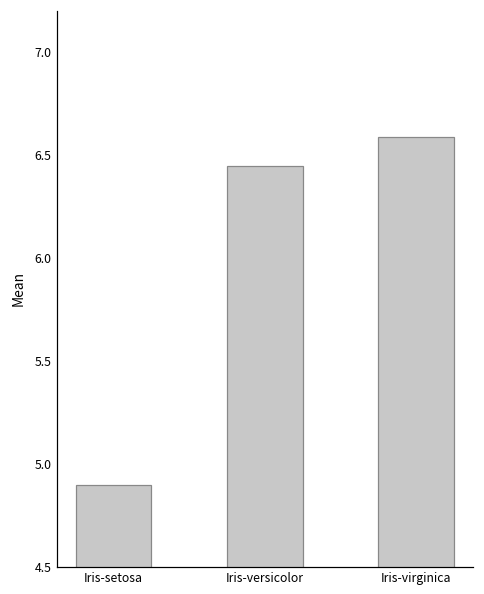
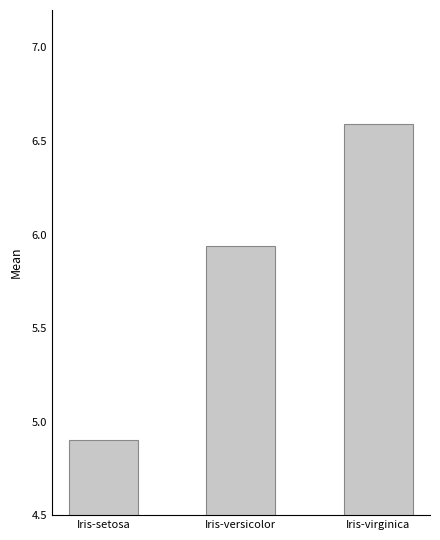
  {
    "Iris-setosa": 4.90,
-   "Iris-versicolor": 6.45,
+   "Iris-versicolor": 5.94,
    "Iris-virginica": 6.59
  }
